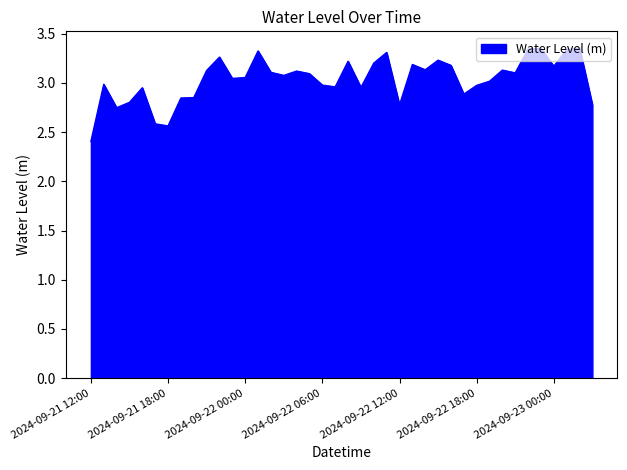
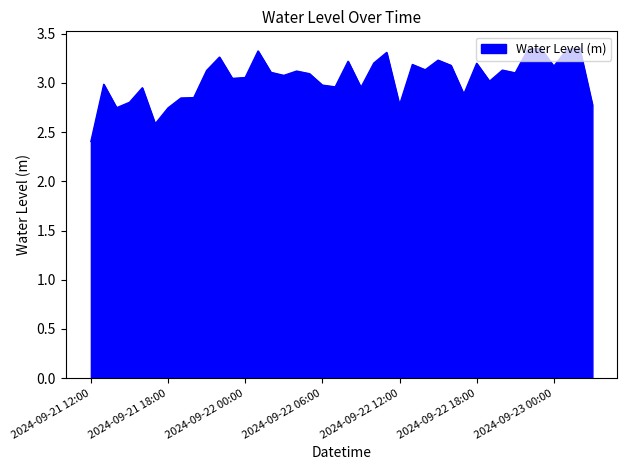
  {
    "2024-09-21 12:00": 2.4,
-   "2024-09-21 18:00": 2.6,
+   "2024-09-21 18:00": 2.7,
    "2024-09-22 00:00": 3.1,
    "2024-09-22 06:00": 3.0,
    "2024-09-22 12:00": 2.8,
-   "2024-09-22 18:00": 3.0,
+   "2024-09-22 18:00": 3.2,
    "2024-09-23 00:00": 3.2
  }
